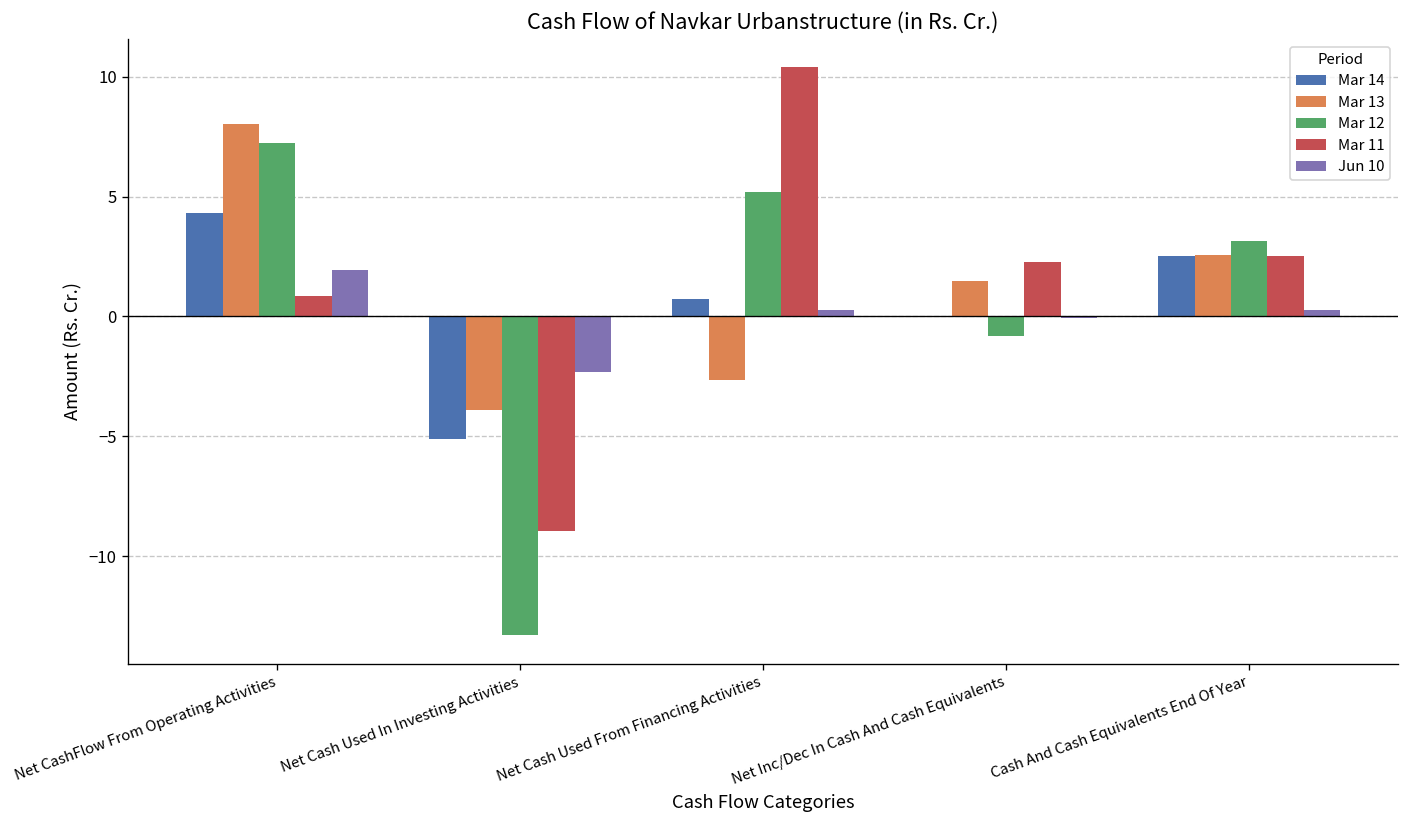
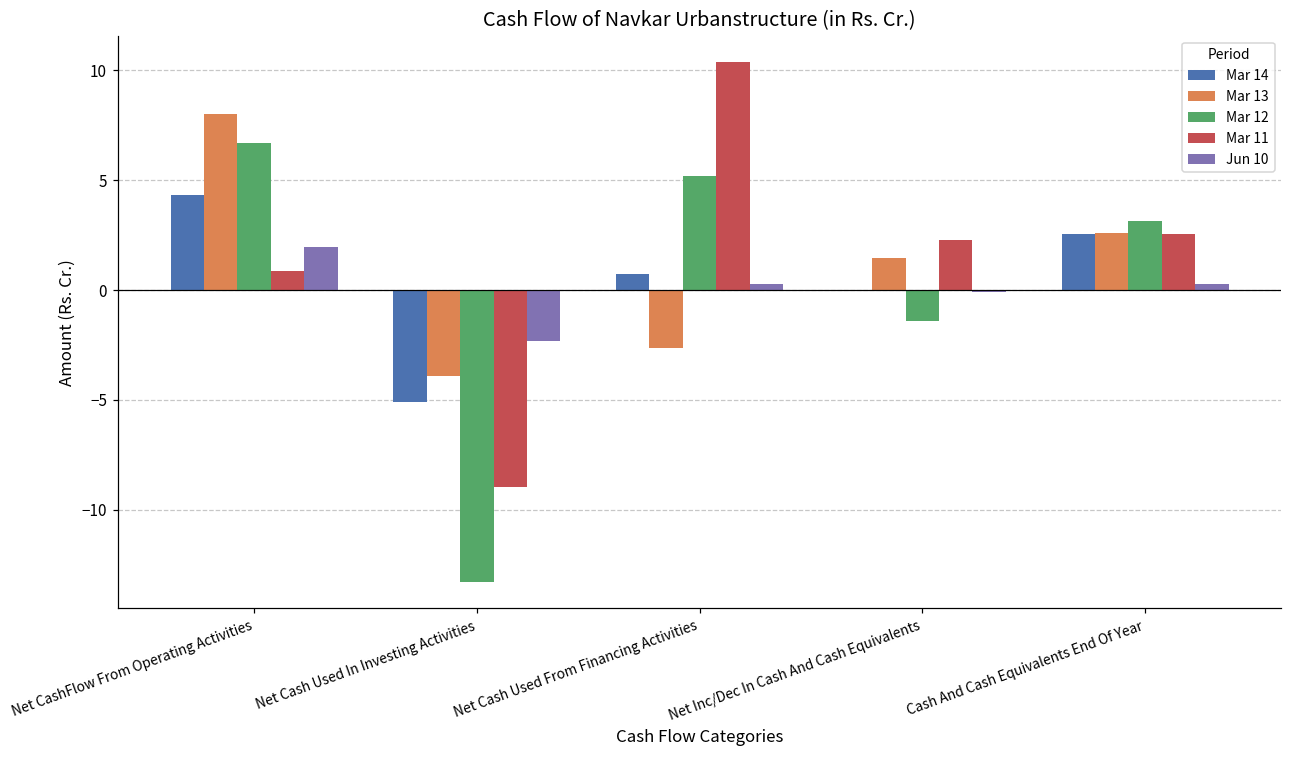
  {
    "Mar 12": {
-     "Net CashFlow From Operating Activities": 7.2,
+     "Net CashFlow From Operating Activities": 6.7,
      "Net Cash Used In Investing Activities": -13.3,
      "Net Cash Used From Financing Activities": 5.2,
-     "Net Inc/Dec In Cash And Cash Equivalents": -0.8,
+     "Net Inc/Dec In Cash And Cash Equivalents": -1.4,
      "Cash And Cash Equivalents End Of Year": 3.1
    }
  }
